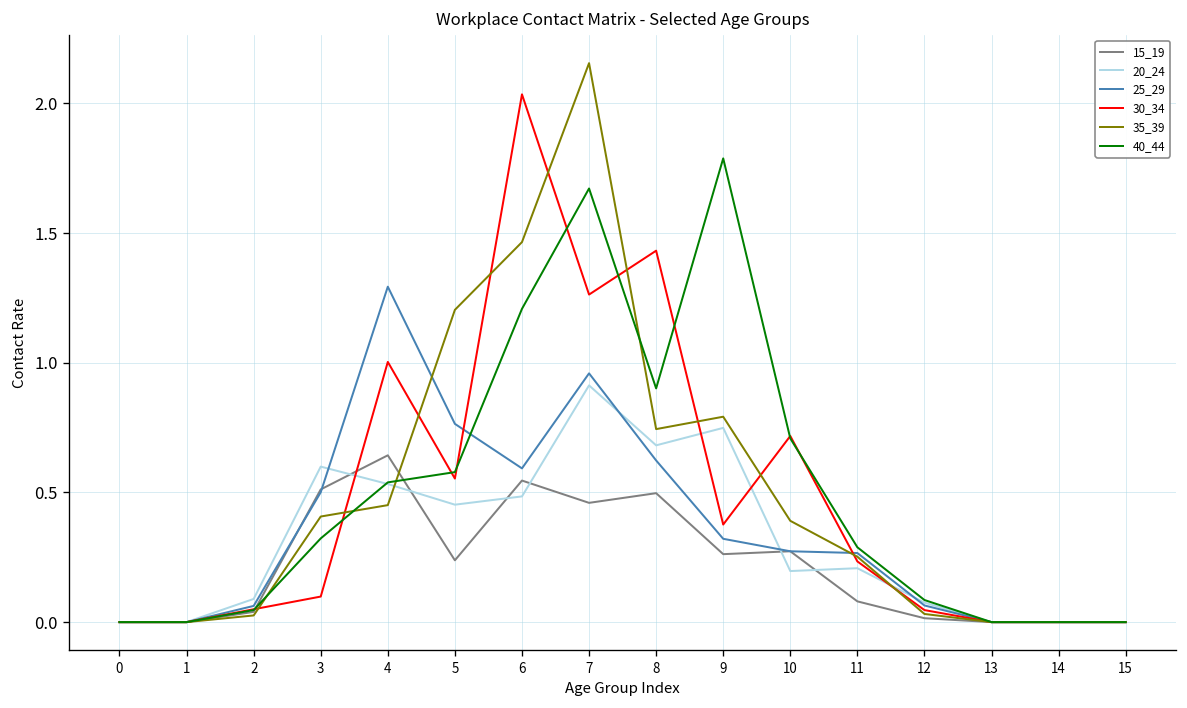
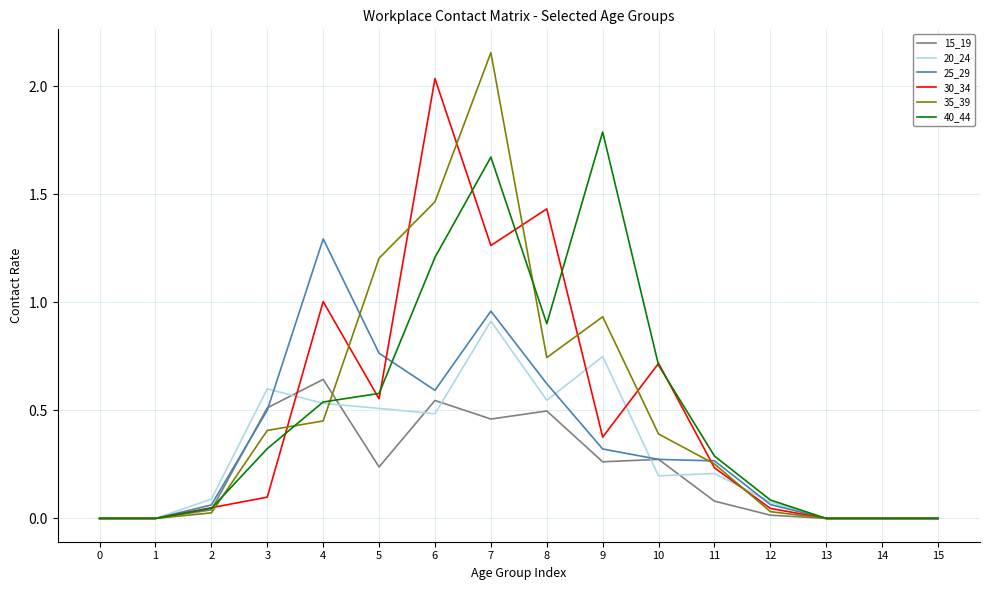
  {
    "15_19": {
      "4": 0.64,
      "5": 0.24,
      "6": 0.55,
      "7": 0.46,
      "8": 0.50,
      "9": 0.26,
      "11": 0.08,
      "12": 0.02
    },
    "20_24": {
      "2": 0.09,
      "3": 0.60,
-     "5": 0.45,
+     "5": 0.51,
      "6": 0.48,
      "7": 0.91,
-     "8": 0.68,
+     "8": 0.55,
      "9": 0.75,
      "10": 0.20,
      "11": 0.21
    },
    "25_29": {
      "2": 0.06,
      "4": 1.29,
      "5": 0.76,
      "6": 0.59,
      "7": 0.96,
      "8": 0.62,
      "9": 0.32,
      "11": 0.27
    },
    "30_34": {
      "3": 0.10,
      "4": 1.00,
      "5": 0.55,
      "6": 2.03,
      "7": 1.26,
      "8": 1.43,
      "9": 0.38,
      "11": 0.23,
      "12": 0.05
    },
    "35_39": {
      "2": 0.03,
      "3": 0.41,
      "4": 0.45,
      "5": 1.20,
      "6": 1.47,
      "7": 2.16,
      "8": 0.74,
-     "9": 0.79,
+     "9": 0.93,
      "10": 0.39,
      "11": 0.25,
      "12": 0.03
    },
    "40_44": {
      "3": 0.32,
      "5": 0.58,
      "6": 1.21,
      "7": 1.67,
      "8": 0.90,
      "9": 1.79,
      "11": 0.29
    }
  }
